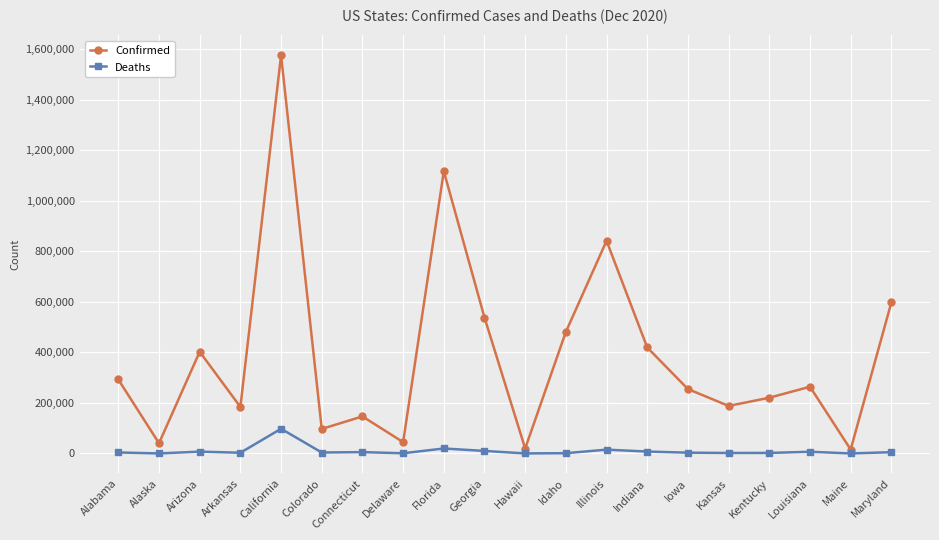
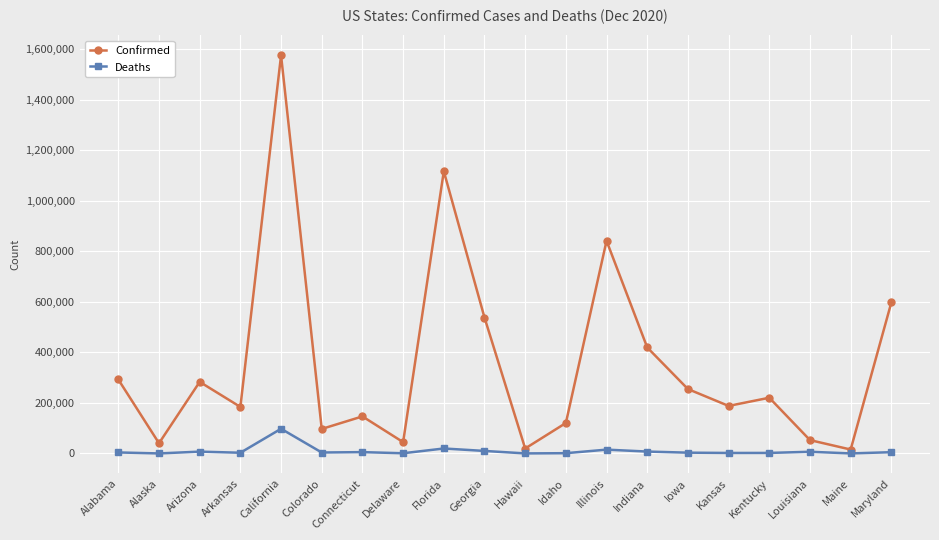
  {
    "Confirmed": {
      "Alabama": "290,000",
      "Alaska": "40,000",
-     "Arizona": "400,000",
+     "Arizona": "280,000",
      "Arkansas": "180,000",
      "California": "1,580,000",
      "Colorado": "100,000",
      "Connecticut": "150,000",
      "Delaware": "40,000",
      "Florida": "1,120,000",
      "Georgia": "540,000",
      "Hawaii": "20,000",
-     "Idaho": "480,000",
+     "Idaho": "120,000",
      "Illinois": "840,000",
      "Indiana": "420,000",
      "Iowa": "260,000",
      "Kansas": "190,000",
      "Kentucky": "220,000",
-     "Louisiana": "260,000",
+     "Louisiana": "50,000",
      "Maine": "20,000",
      "Maryland": "600,000"
    },
    "Deaths": {
      "Alabama": "0",
      "Alaska": "0",
      "Arizona": "10,000",
      "Arkansas": "0",
      "California": "100,000",
      "Colorado": "0",
      "Connecticut": "10,000",
      "Delaware": "0",
      "Florida": "20,000",
      "Georgia": "10,000",
      "Hawaii": "0",
      "Idaho": "0",
      "Illinois": "20,000",
      "Indiana": "10,000",
      "Iowa": "0",
      "Kansas": "0",
      "Kentucky": "0",
      "Louisiana": "10,000",
      "Maine": "0",
      "Maryland": "10,000"
    }
  }
